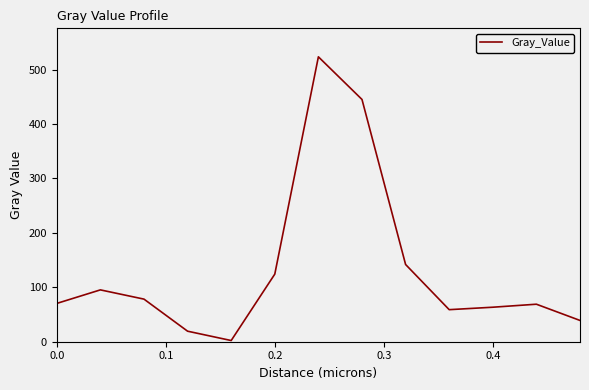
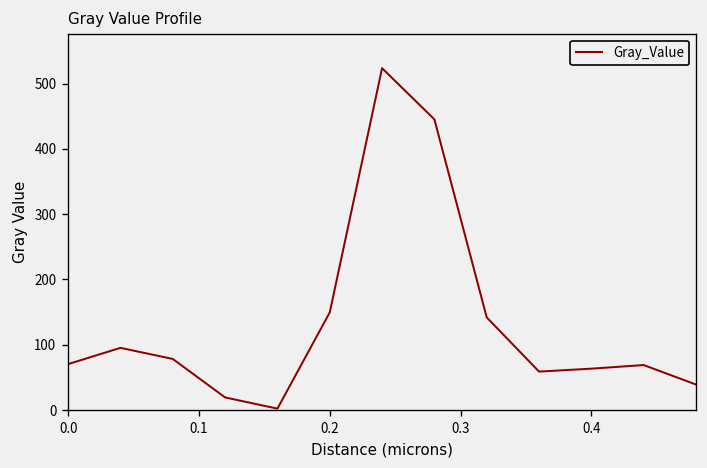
  {
    "0.0": 70,
-   "0.2": 120,
+   "0.2": 150,
    "0.4": 60
  }
